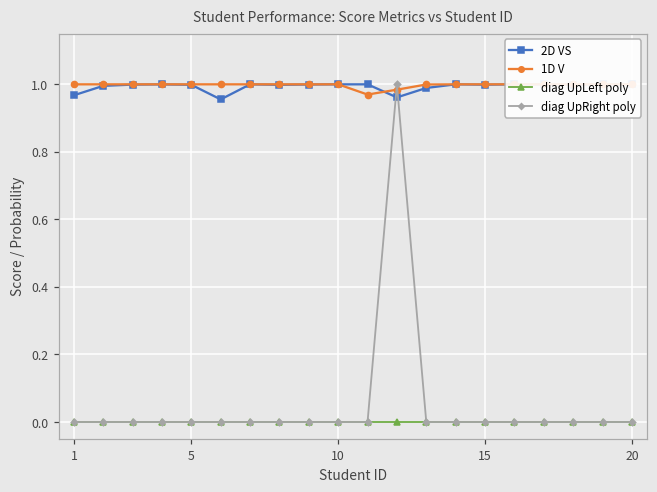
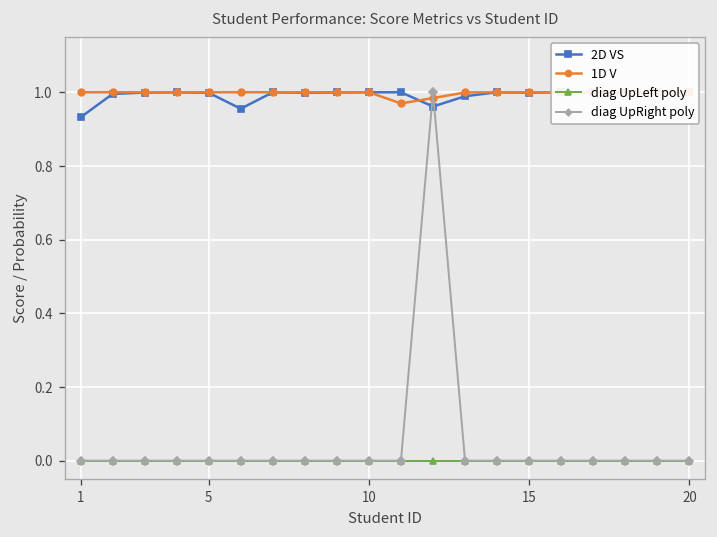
  {
    "2D VS": {
-     "1": 0.97
+     "1": 0.93
    },
    "1D V": {
      "1": 1.00
    }
  }
